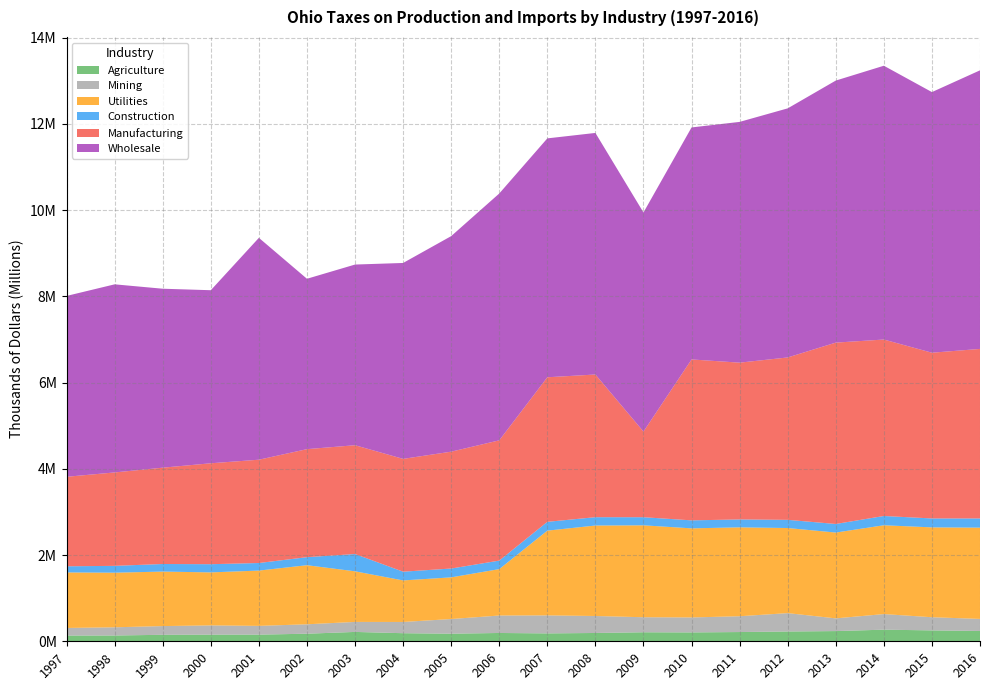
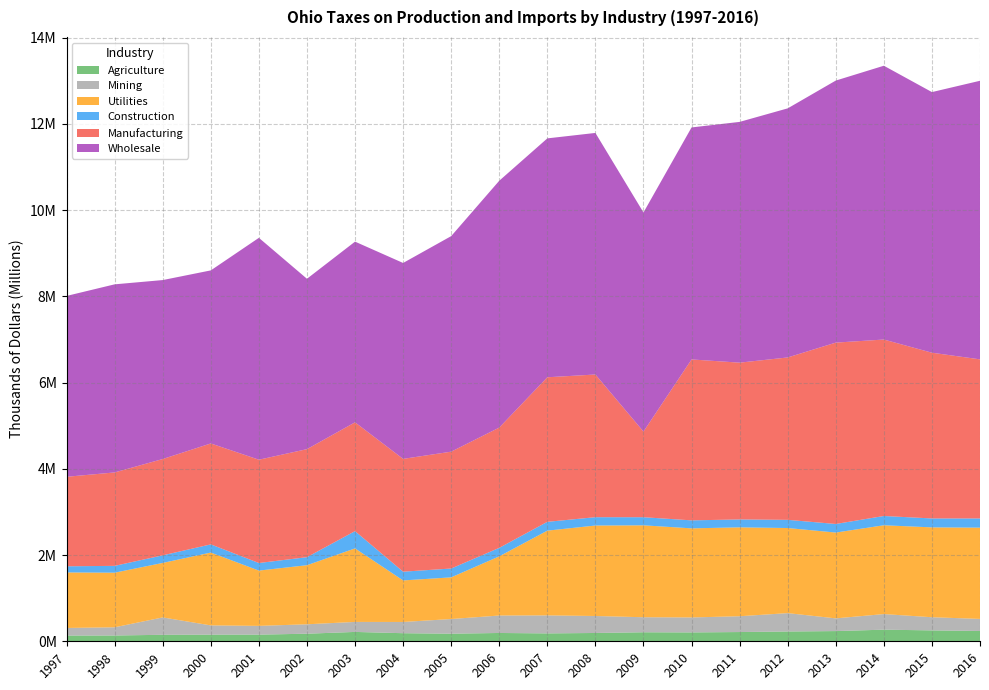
  {
    "Agriculture": {
      "1997": 100000,
      "1998": 100000,
      "1999": 200000,
      "2000": 200000,
      "2001": 200000,
      "2002": 200000,
      "2003": 200000,
      "2004": 200000,
      "2005": 200000,
      "2006": 200000,
      "2007": 200000,
      "2008": 200000,
      "2009": 200000,
      "2010": 200000,
      "2011": 200000,
      "2012": 200000,
      "2013": 200000,
      "2014": 300000,
      "2015": 300000,
      "2016": 200000
    },
    "Mining": {
      "1997": 200000,
      "1998": 200000,
-     "1999": 200000,
+     "1999": 400000,
      "2000": 200000,
      "2001": 200000,
      "2002": 200000,
      "2003": 200000,
      "2004": 300000,
      "2005": 300000,
      "2006": 400000,
      "2007": 400000,
      "2008": 400000,
      "2009": 300000,
      "2010": 300000,
      "2011": 400000,
      "2012": 400000,
      "2013": 300000,
      "2014": 400000,
      "2015": 300000,
      "2016": 300000
    },
    "Utilities": {
      "1997": 1300000,
      "1998": 1300000,
      "1999": 1300000,
-     "2000": 1200000,
+     "2000": 1700000,
      "2001": 1300000,
      "2002": 1400000,
-     "2003": 1200000,
+     "2003": 1700000,
      "2004": 1000000,
      "2005": 1000000,
-     "2006": 1100000,
+     "2006": 1400000,
      "2007": 2000000,
      "2008": 2100000,
      "2009": 2100000,
      "2010": 2100000,
      "2011": 2100000,
      "2012": 2000000,
      "2013": 2000000,
      "2014": 2100000,
      "2015": 2100000,
      "2016": 2100000
    },
    "Construction": {
      "1997": 100000,
      "1998": 200000,
      "1999": 200000,
      "2000": 200000,
      "2001": 200000,
      "2002": 200000,
      "2003": 400000,
      "2004": 200000,
      "2005": 200000,
      "2006": 200000,
      "2007": 200000,
      "2008": 200000,
      "2009": 200000,
      "2010": 200000,
      "2011": 200000,
      "2012": 200000,
      "2013": 200000,
      "2014": 200000,
      "2015": 200000,
      "2016": 200000
    },
    "Manufacturing": {
      "1997": 2100000,
      "1998": 2200000,
      "1999": 2200000,
      "2000": 2300000,
      "2001": 2400000,
      "2002": 2500000,
      "2003": 2500000,
      "2004": 2600000,
      "2005": 2700000,
      "2006": 2800000,
      "2007": 3400000,
      "2008": 3300000,
      "2009": 2000000,
      "2010": 3700000,
      "2011": 3600000,
      "2012": 3800000,
      "2013": 4200000,
      "2014": 4100000,
      "2015": 3800000,
-     "2016": 3900000
+     "2016": 3700000
    },
    "Wholesale": {
      "1997": 4200000,
      "1998": 4400000,
      "1999": 4100000,
      "2000": 4000000,
      "2001": 5100000,
      "2002": 4000000,
      "2003": 4200000,
      "2004": 4500000,
      "2005": 5000000,
      "2006": 5700000,
      "2007": 5500000,
      "2008": 5600000,
      "2009": 5100000,
      "2010": 5400000,
      "2011": 5600000,
      "2012": 5800000,
      "2013": 6100000,
      "2014": 6300000,
      "2015": 6000000,
      "2016": 6500000
    }
  }
